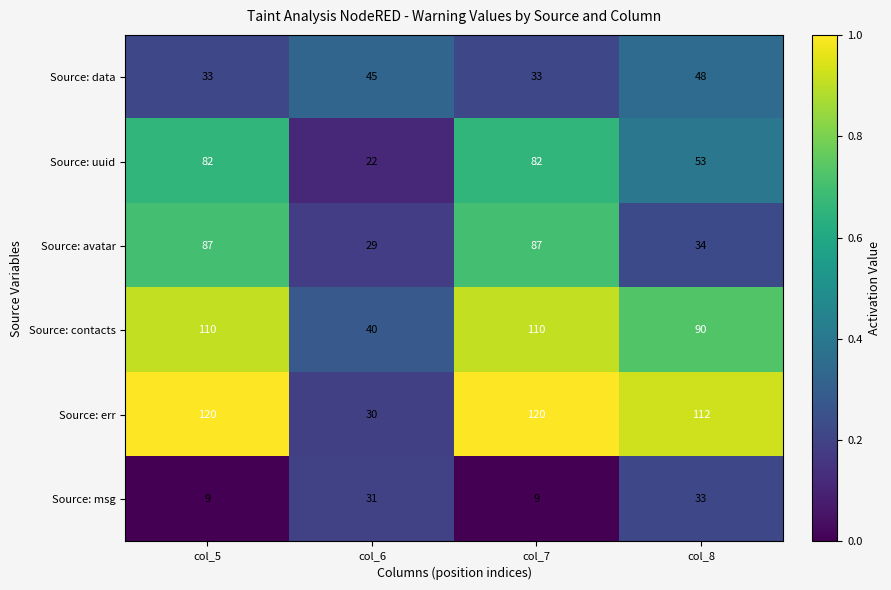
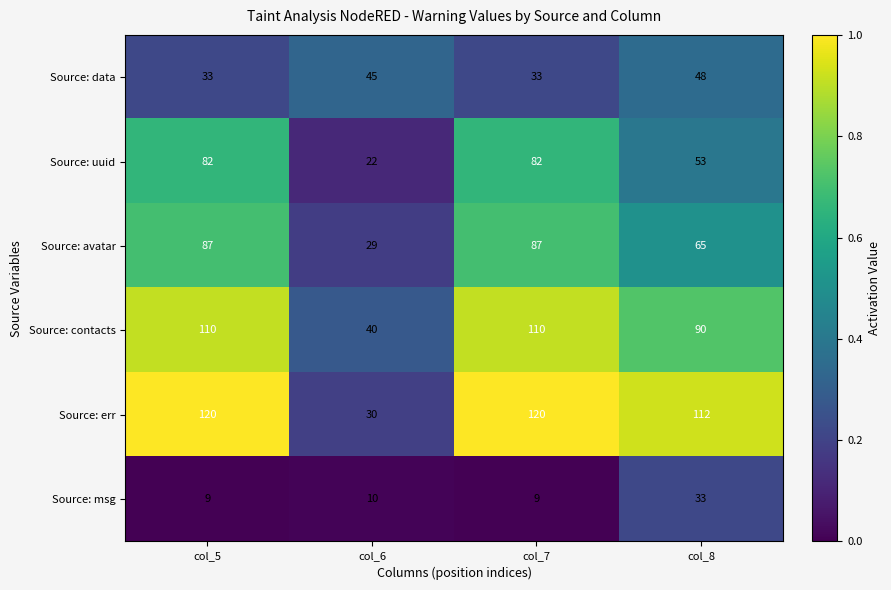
  {
    "Source: data": {
      "col_5": 33,
      "col_6": 45,
      "col_7": 33,
      "col_8": 48
    },
    "Source: uuid": {
      "col_5": 82,
      "col_6": 22,
      "col_7": 82,
      "col_8": 53
    },
    "Source: avatar": {
      "col_5": 87,
      "col_6": 29,
      "col_7": 87,
-     "col_8": 34
+     "col_8": 65
    },
    "Source: contacts": {
      "col_5": 110,
      "col_6": 40,
      "col_7": 110,
      "col_8": 90
    },
    "Source: err": {
      "col_5": 120,
      "col_6": 30,
      "col_7": 120,
      "col_8": 112
    },
    "Source: msg": {
      "col_5": 9,
-     "col_6": 31,
+     "col_6": 10,
      "col_7": 9,
      "col_8": 33
    }
  }
